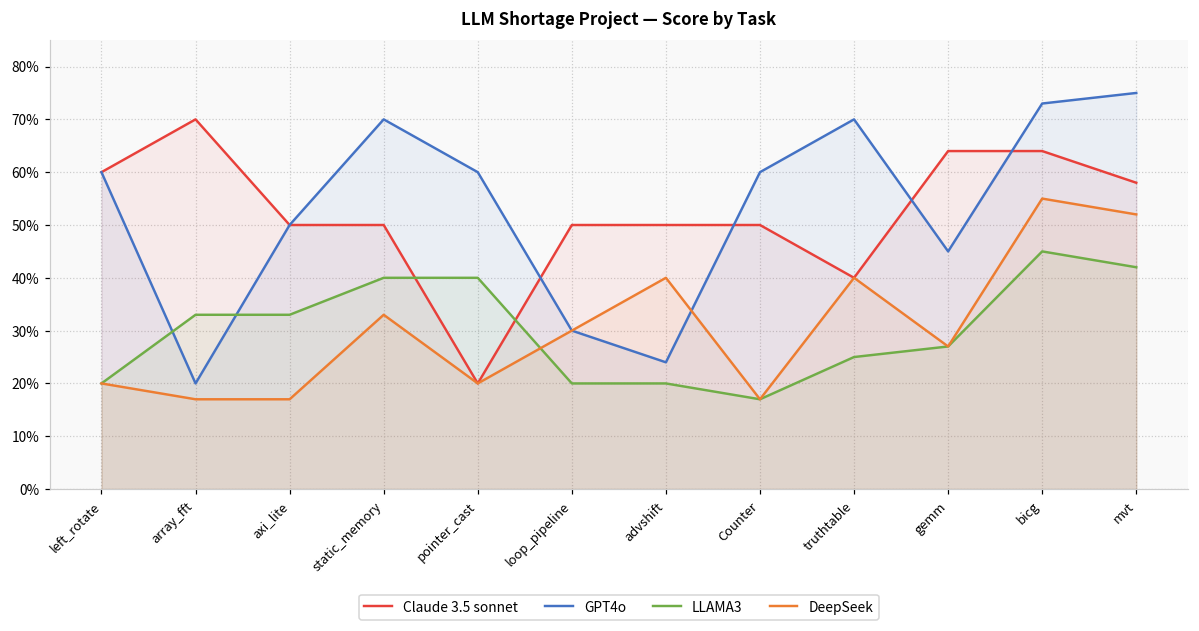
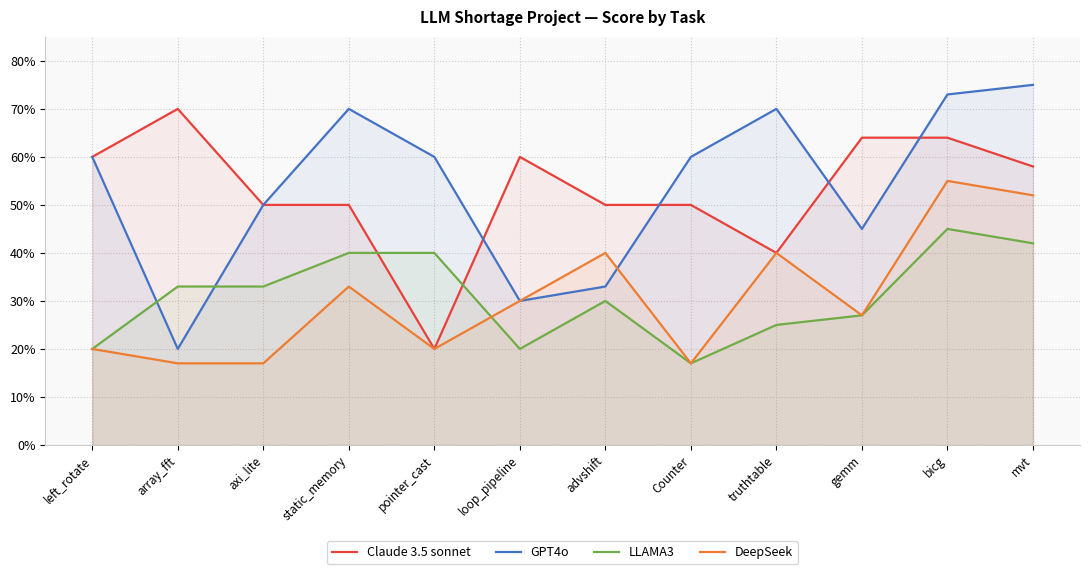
  {
    "Claude 3.5 sonnet": {
      "array_fft": "70%",
      "static_memory": "50%",
-     "loop_pipeline": "50%",
+     "loop_pipeline": "60%",
      "advshift": "50%",
      "Counter": "50%",
      "gemm": "64%",
      "bicg": "64%",
      "mvt": "58%"
    },
    "GPT4o": {
      "array_fft": "20%",
      "static_memory": "70%",
      "pointer_cast": "60%",
-     "advshift": "24%",
+     "advshift": "33%",
      "Counter": "60%",
      "truthtable": "70%",
      "gemm": "45%",
      "bicg": "73%",
      "mvt": "75%"
    },
    "LLAMA3": {
      "array_fft": "33%",
      "axi_lite": "33%",
      "static_memory": "40%",
      "pointer_cast": "40%",
      "loop_pipeline": "20%",
-     "advshift": "20%",
+     "advshift": "30%",
      "truthtable": "25%",
      "bicg": "45%",
      "mvt": "42%"
    },
    "DeepSeek": {
      "array_fft": "17%",
      "axi_lite": "17%",
      "static_memory": "33%",
      "advshift": "40%",
      "bicg": "55%",
      "mvt": "52%"
    }
  }
